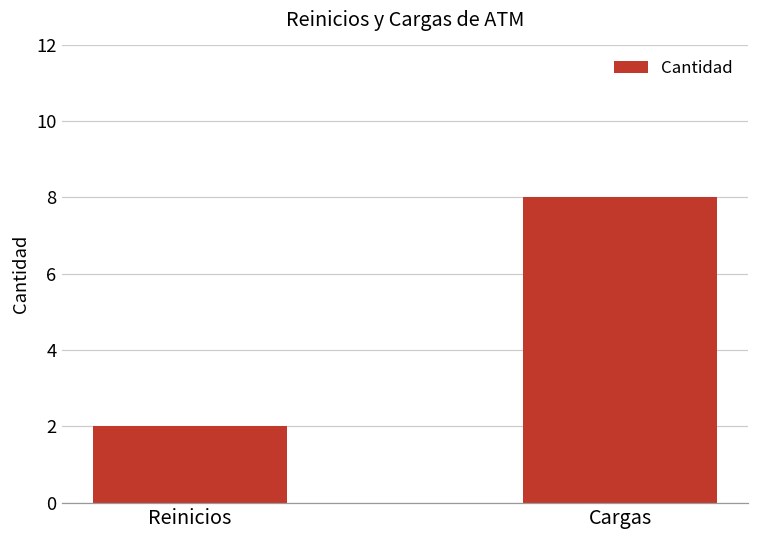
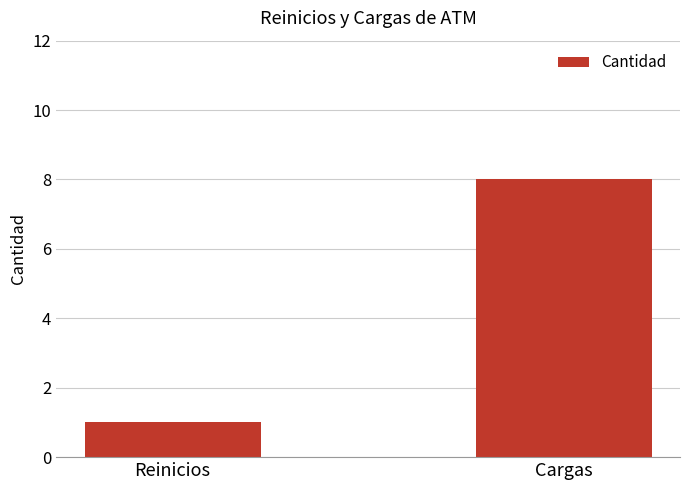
  {
-   "Reinicios": 2,
+   "Reinicios": 1,
    "Cargas": 8
  }
